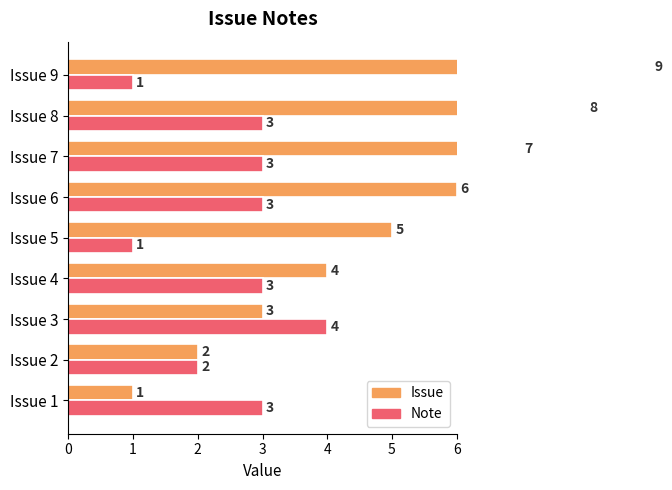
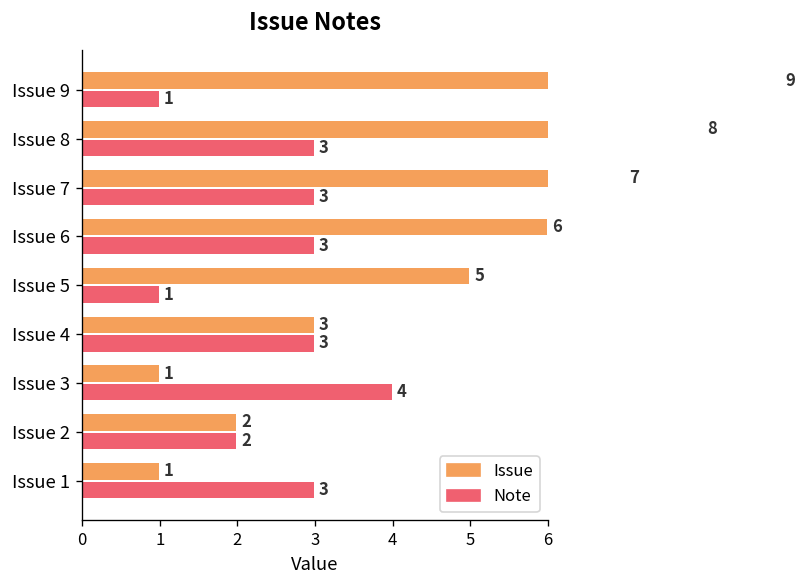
  {
    "Issue": {
      "Issue 6": 6,
      "Issue 5": 5,
-     "Issue 4": 4,
-     "Issue 3": 3,
+     "Issue 4": 3,
+     "Issue 3": 1,
      "Issue 2": 2,
      "Issue 1": 1
    },
    "Note": {
      "Issue 9": 1,
      "Issue 8": 3,
      "Issue 7": 3,
      "Issue 6": 3,
      "Issue 5": 1,
      "Issue 4": 3,
      "Issue 3": 4,
      "Issue 2": 2,
      "Issue 1": 3
    }
  }
